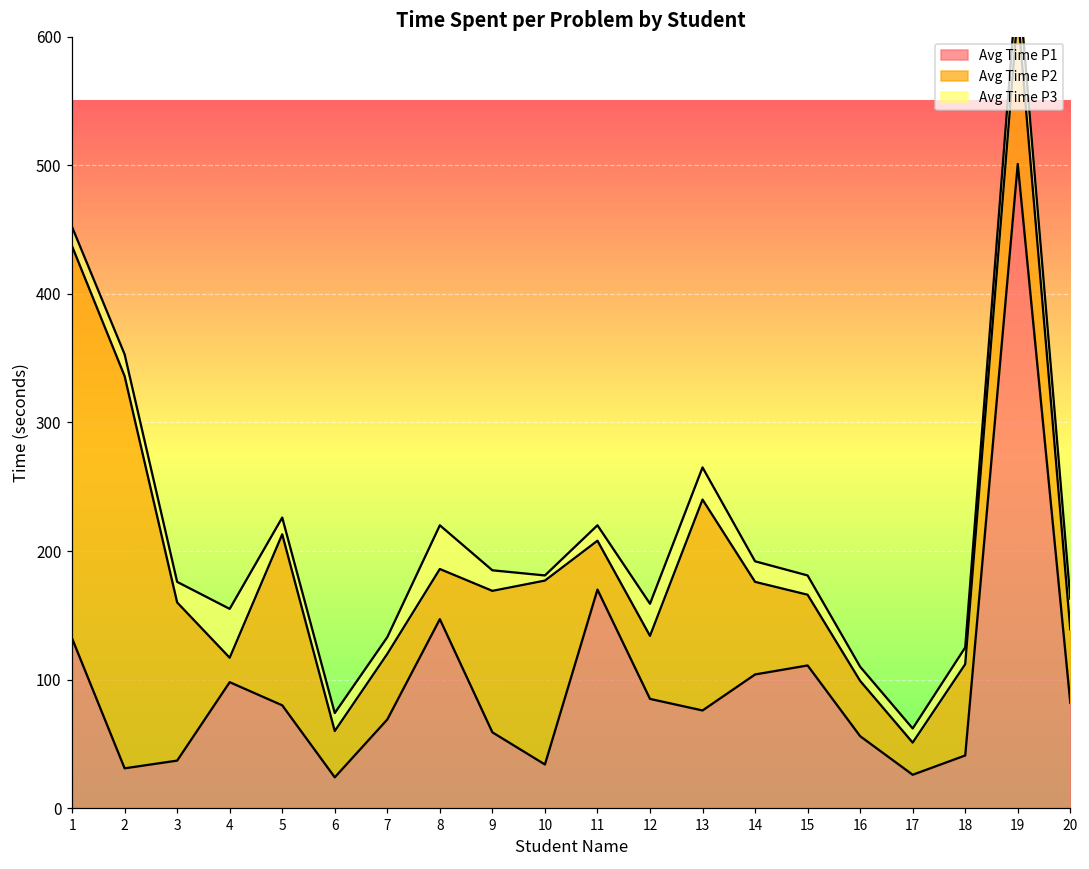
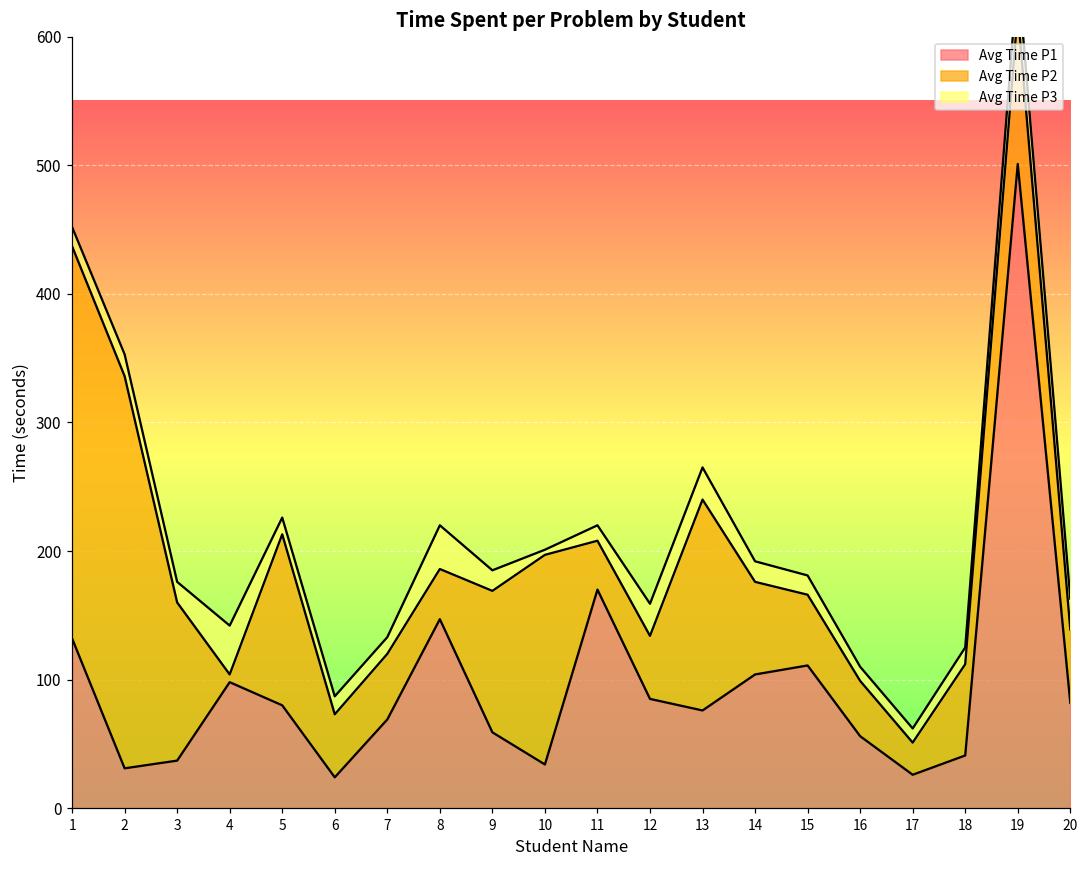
  {
    "Avg Time P1": {
      "1": 132,
      "2": 31,
      "3": 37,
      "4": 98,
      "5": 80,
      "6": 24,
      "7": 69,
      "8": 147,
      "9": 59,
      "10": 34,
      "11": 170,
      "12": 85,
      "13": 76,
      "14": 104,
      "15": 111,
      "16": 56,
      "17": 26,
      "18": 41,
      "19": 501,
      "20": 82
    },
    "Avg Time P2": {
      "1": 305,
      "2": 305,
      "3": 123,
-     "4": 19,
+     "4": 6,
      "5": 133,
-     "6": 36,
+     "6": 49,
      "7": 51,
      "8": 39,
      "9": 110,
-     "10": 143,
+     "10": 163,
      "11": 38,
      "12": 49,
      "13": 164,
      "14": 72,
      "15": 55,
      "16": 43,
      "17": 25,
      "18": 71,
      "20": 57
    },
    "Avg Time P3": {
      "1": 15,
      "2": 17,
      "3": 16,
      "4": 38,
      "5": 13,
      "6": 14,
      "7": 13,
      "8": 34,
      "9": 16,
      "10": 4,
      "11": 12,
      "12": 25,
      "13": 25,
      "14": 16,
      "15": 15,
      "16": 11,
      "17": 11,
      "18": 13,
      "20": 24
    }
  }
